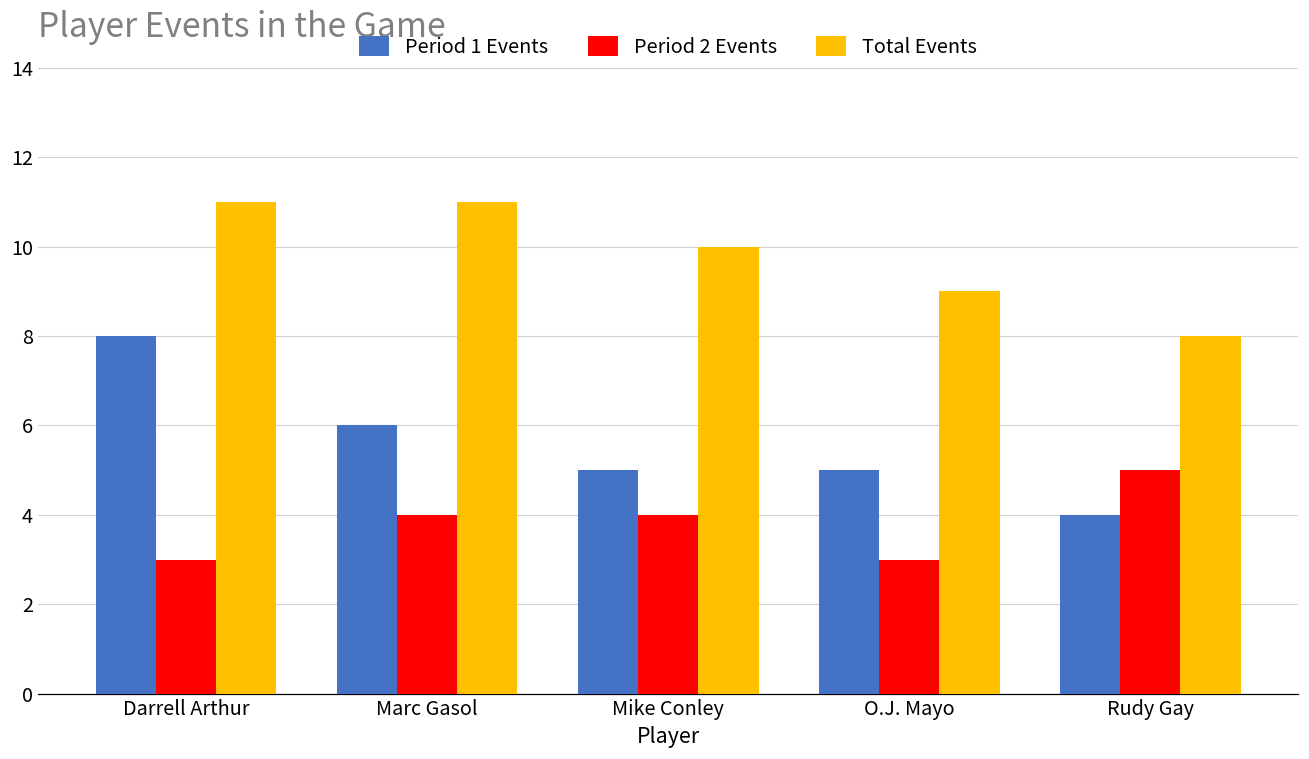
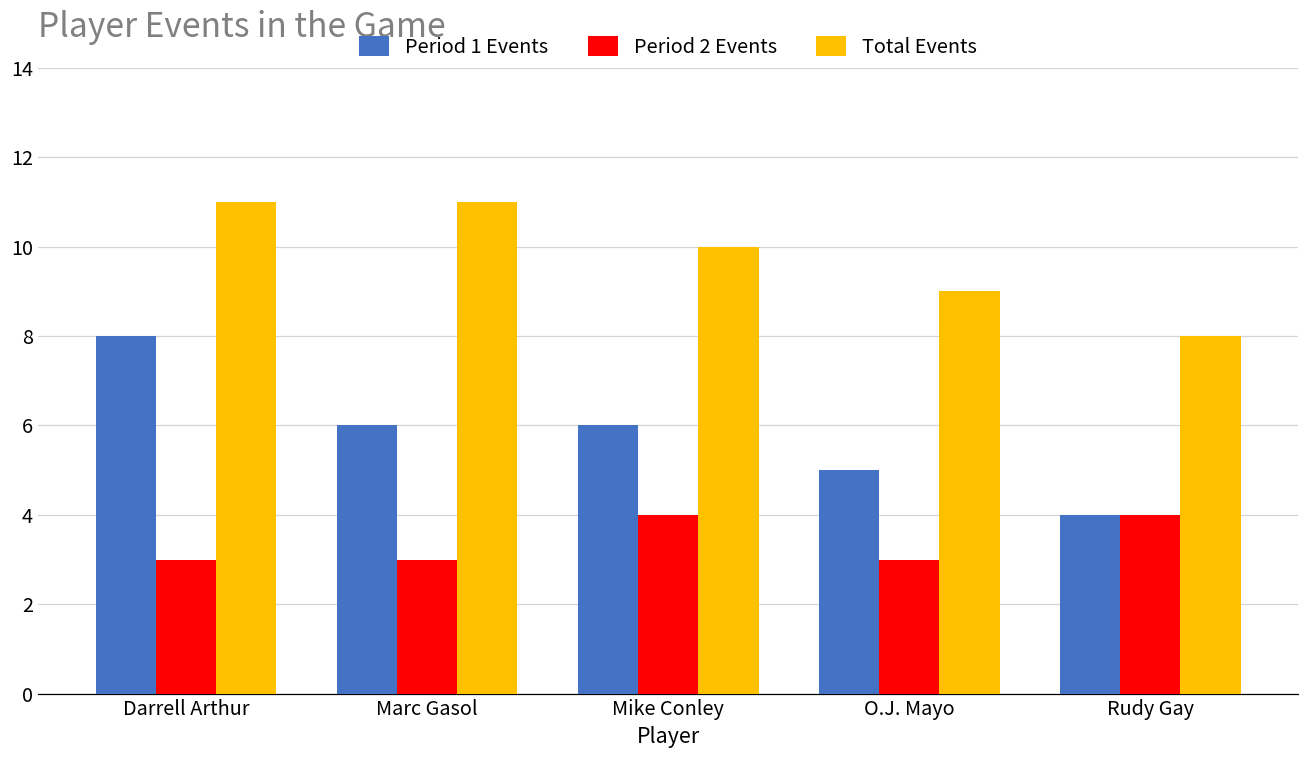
  {
    "Period 1 Events": {
      "Darrell Arthur": 8,
      "Marc Gasol": 6,
-     "Mike Conley": 5,
+     "Mike Conley": 6,
      "O.J. Mayo": 5,
      "Rudy Gay": 4
    },
    "Period 2 Events": {
      "Darrell Arthur": 3,
-     "Marc Gasol": 4,
+     "Marc Gasol": 3,
      "Mike Conley": 4,
      "O.J. Mayo": 3,
-     "Rudy Gay": 5
+     "Rudy Gay": 4
    },
    "Total Events": {
      "Darrell Arthur": 11,
      "Marc Gasol": 11,
      "Mike Conley": 10,
      "O.J. Mayo": 9,
      "Rudy Gay": 8
    }
  }
